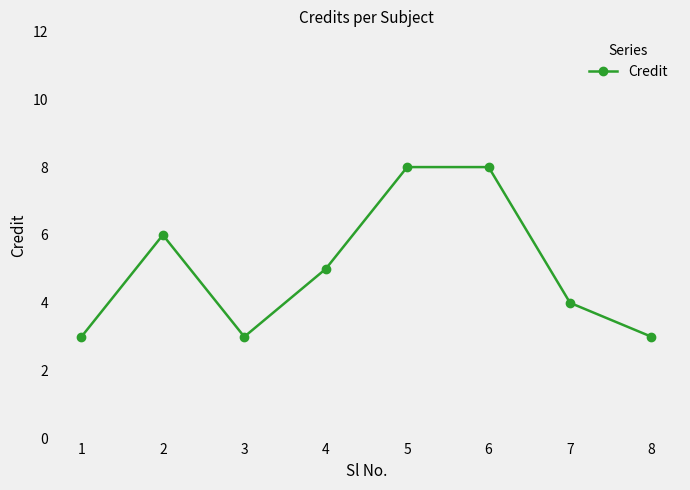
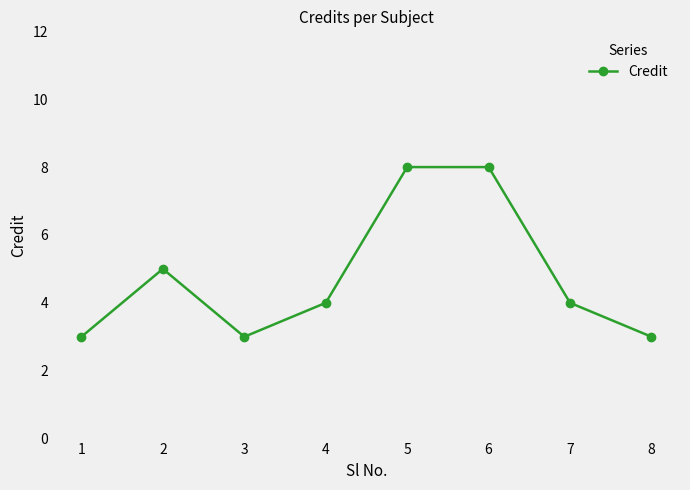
  {
    "1": 3,
-   "2": 6,
+   "2": 5,
    "3": 3,
-   "4": 5,
+   "4": 4,
    "5": 8,
    "6": 8,
    "7": 4,
    "8": 3
  }
